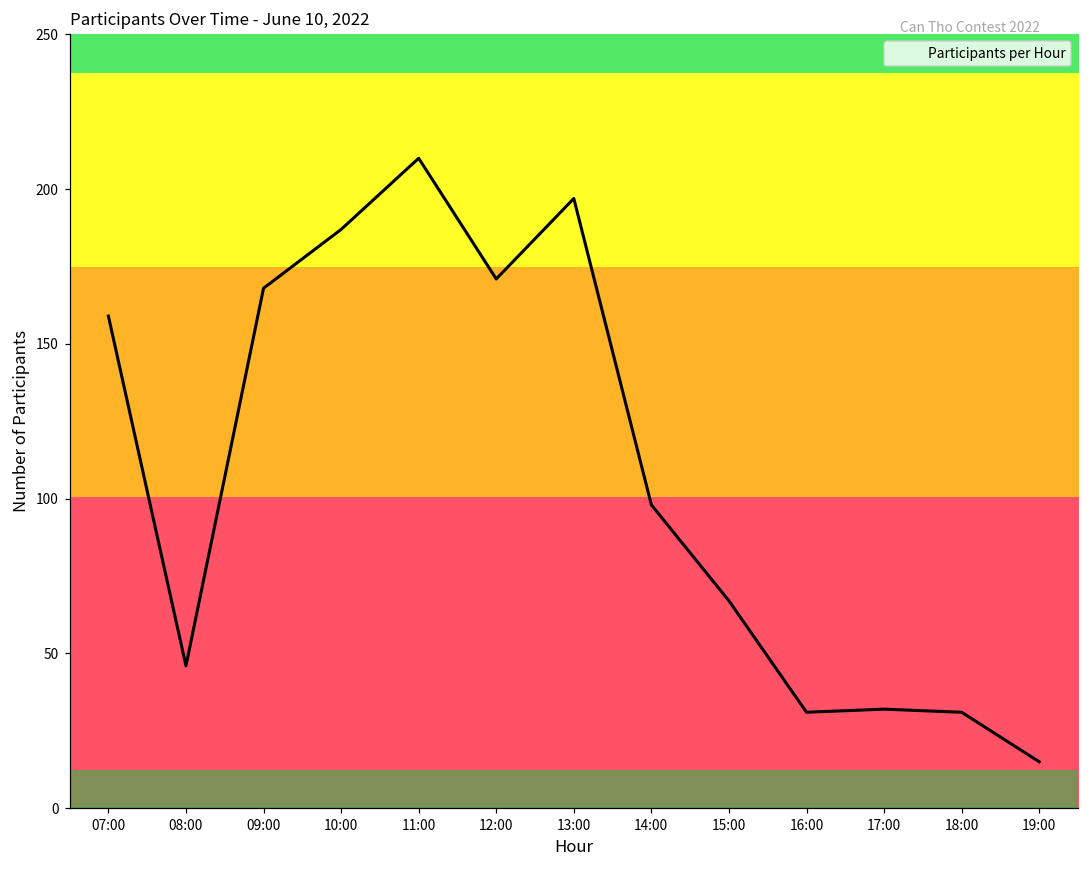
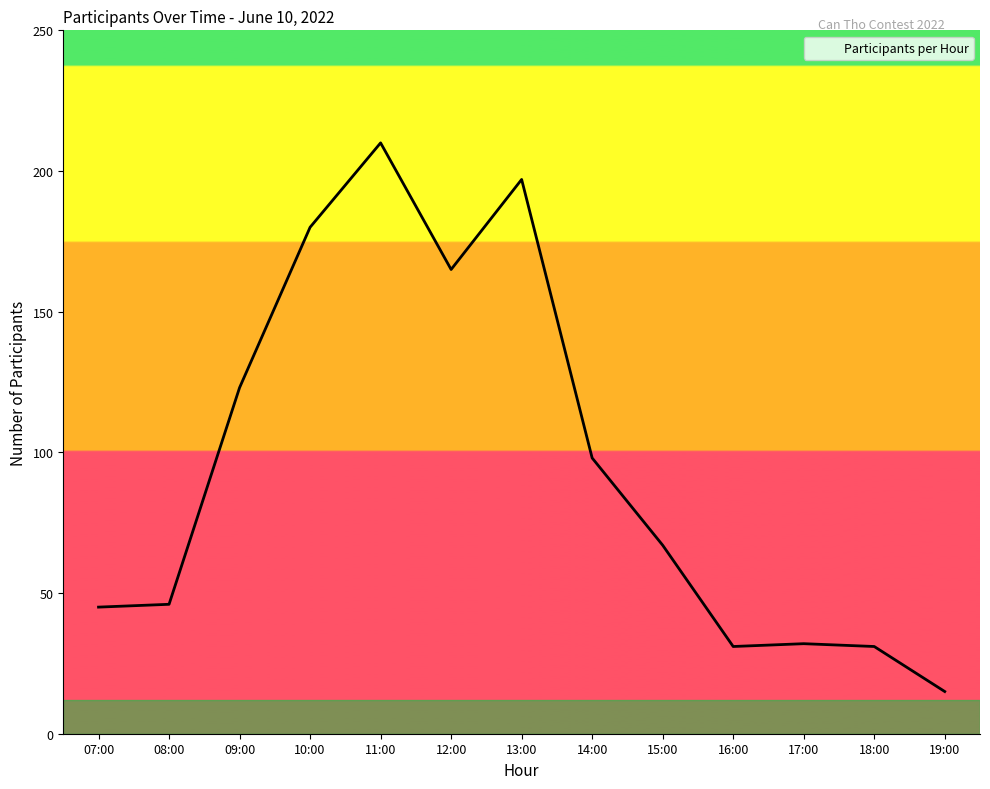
  {
-   "07:00": 159,
+   "07:00": 45,
    "08:00": 46,
-   "09:00": 168,
-   "10:00": 187,
+   "09:00": 123,
+   "10:00": 180,
    "11:00": 210,
-   "12:00": 171,
+   "12:00": 165,
    "13:00": 197,
    "14:00": 98,
    "15:00": 67,
    "16:00": 31,
    "17:00": 32,
    "18:00": 31,
    "19:00": 15
  }
